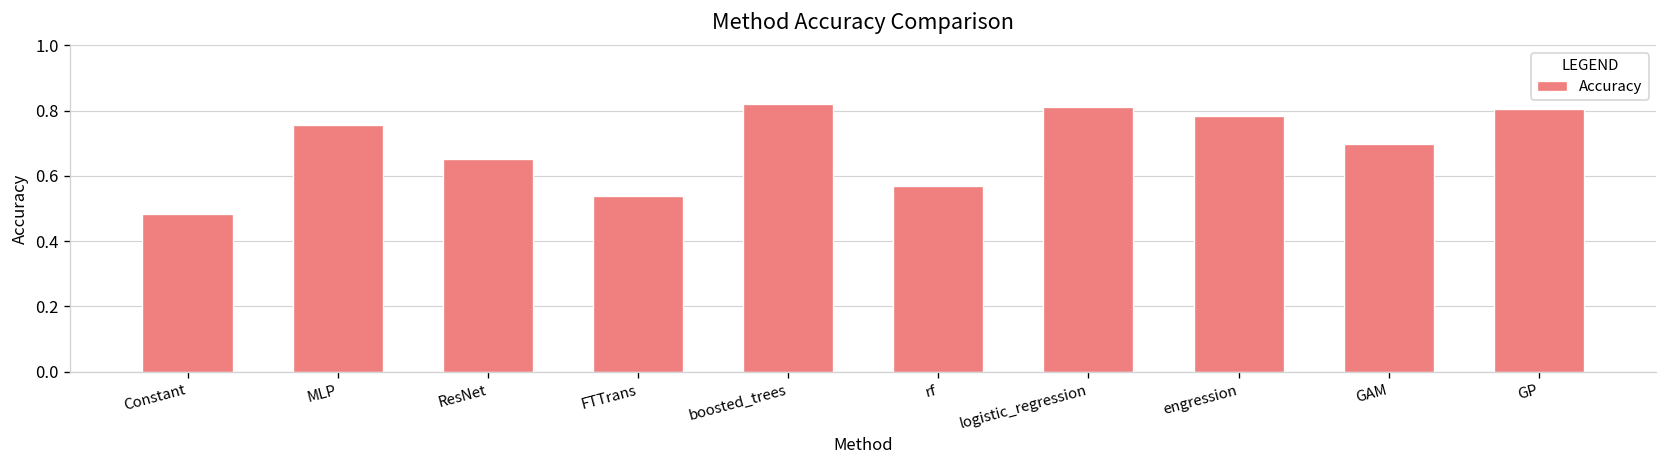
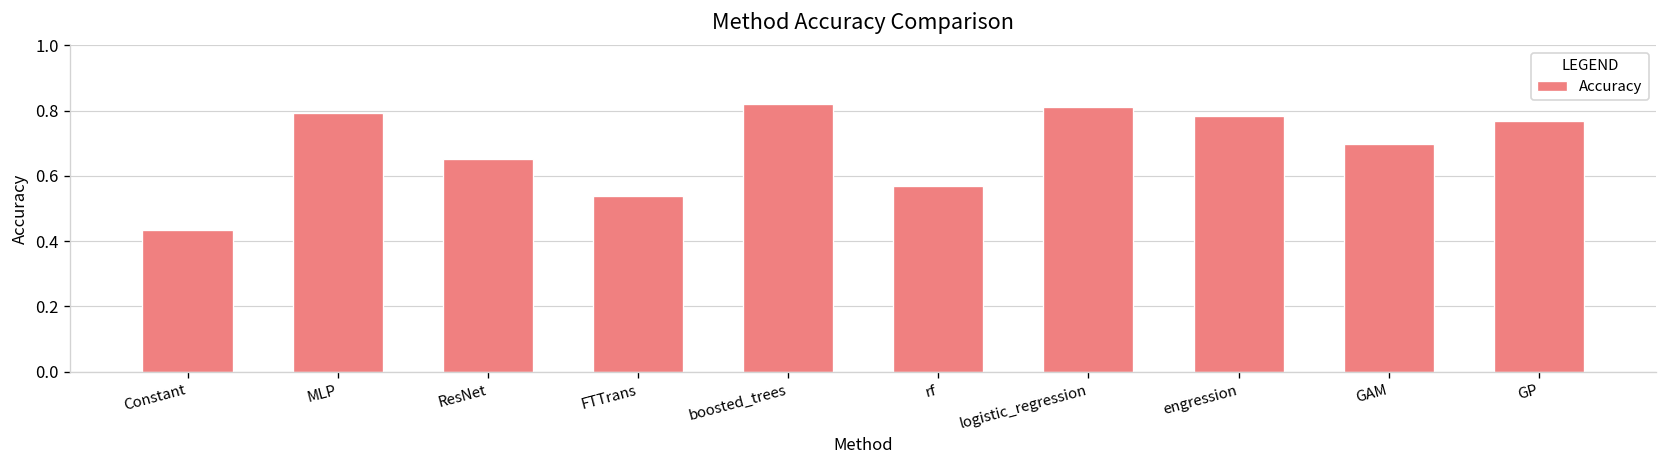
  {
-   "Constant": 0.48,
-   "MLP": 0.76,
+   "Constant": 0.43,
+   "MLP": 0.79,
    "ResNet": 0.65,
    "FTTrans": 0.54,
    "boosted_trees": 0.82,
    "rf": 0.57,
    "logistic_regression": 0.81,
    "engression": 0.78,
    "GAM": 0.70,
-   "GP": 0.81
+   "GP": 0.77
  }
